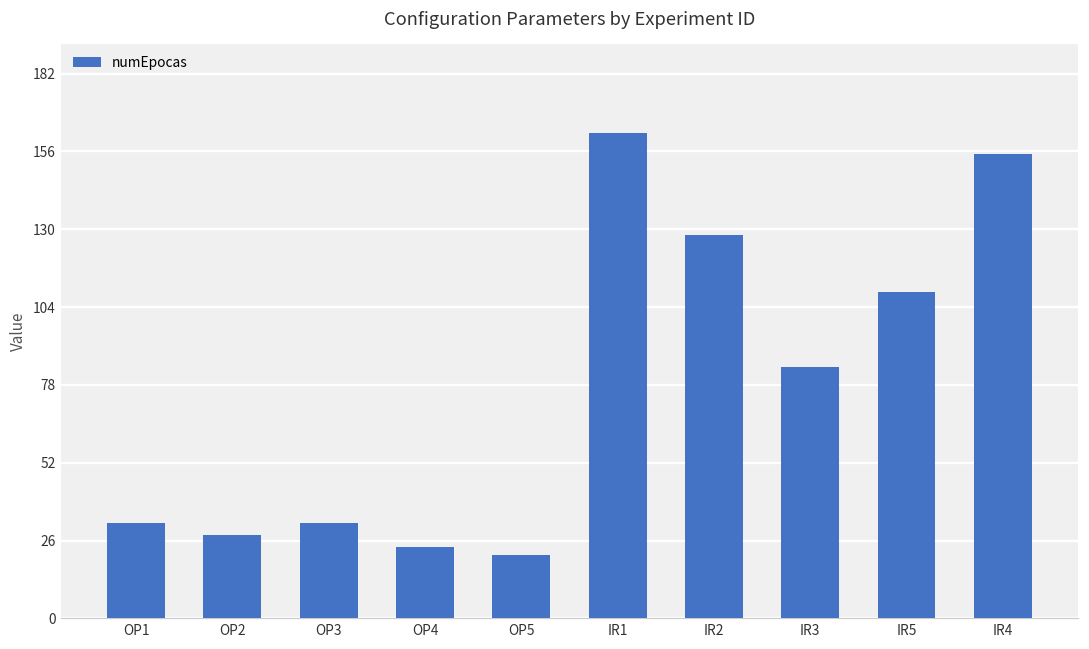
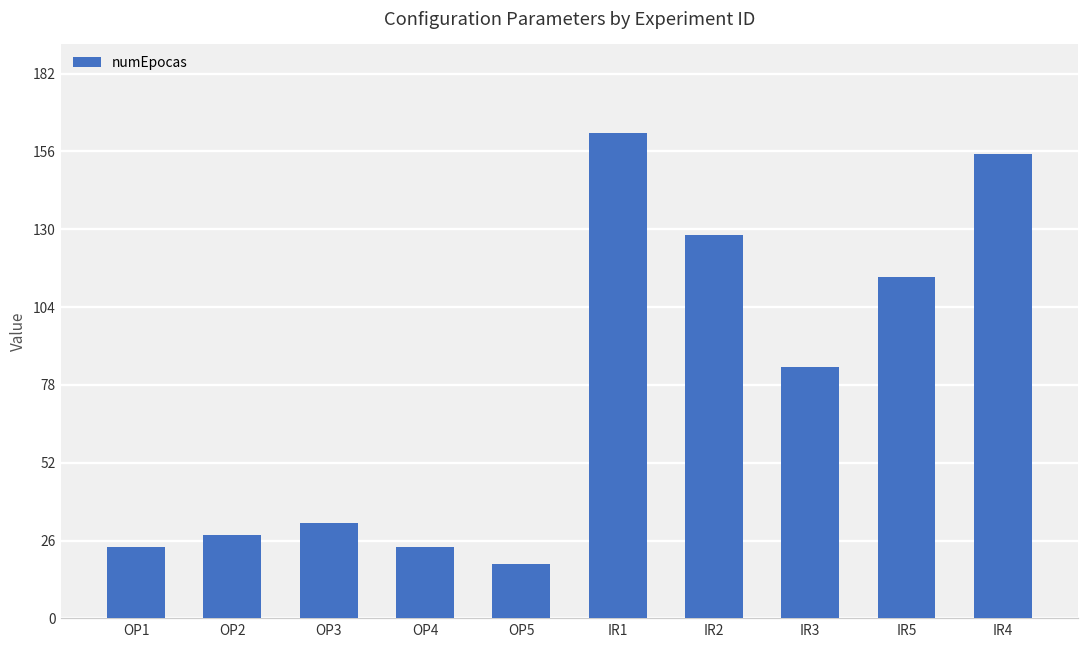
  {
-   "OP1": 32,
+   "OP1": 24,
    "OP2": 28,
    "OP3": 32,
    "OP4": 24,
-   "OP5": 21,
+   "OP5": 18,
    "IR1": 162,
    "IR2": 128,
    "IR3": 84,
-   "IR5": 109,
+   "IR5": 114,
    "IR4": 155
  }
